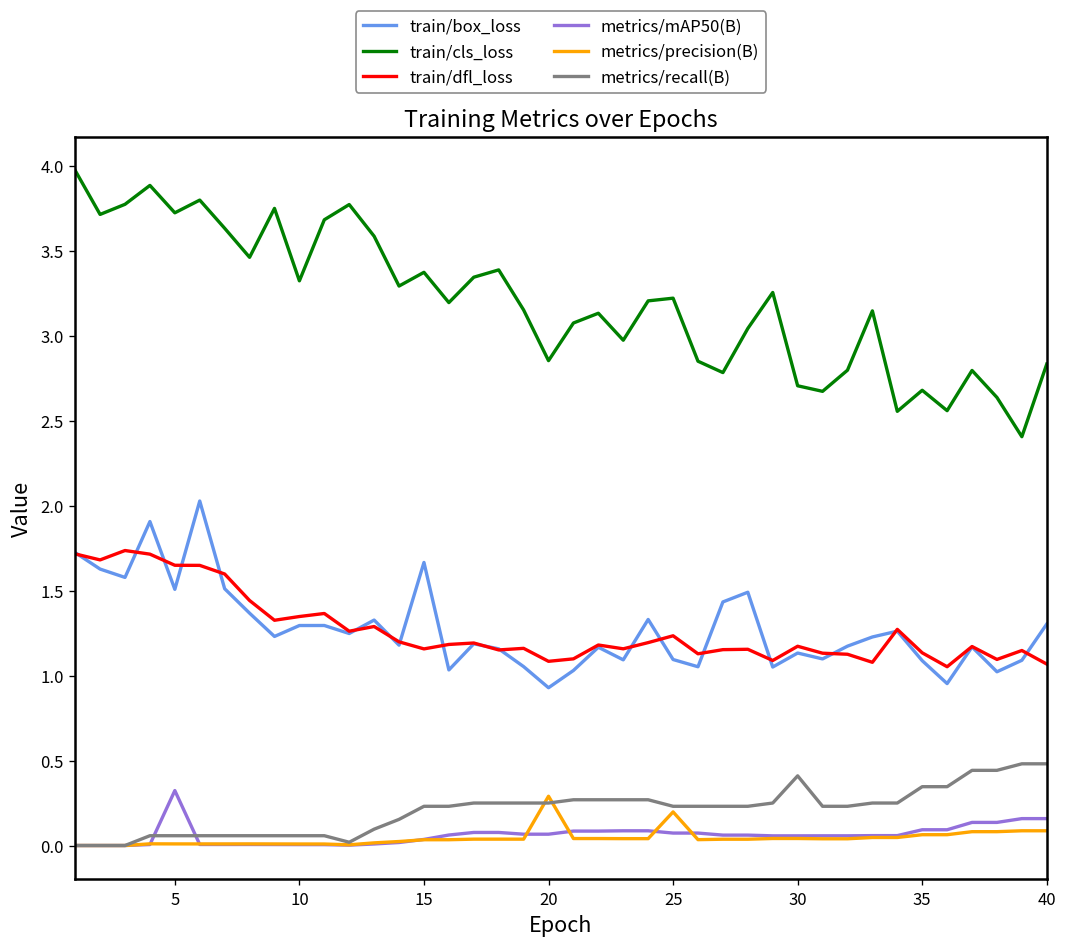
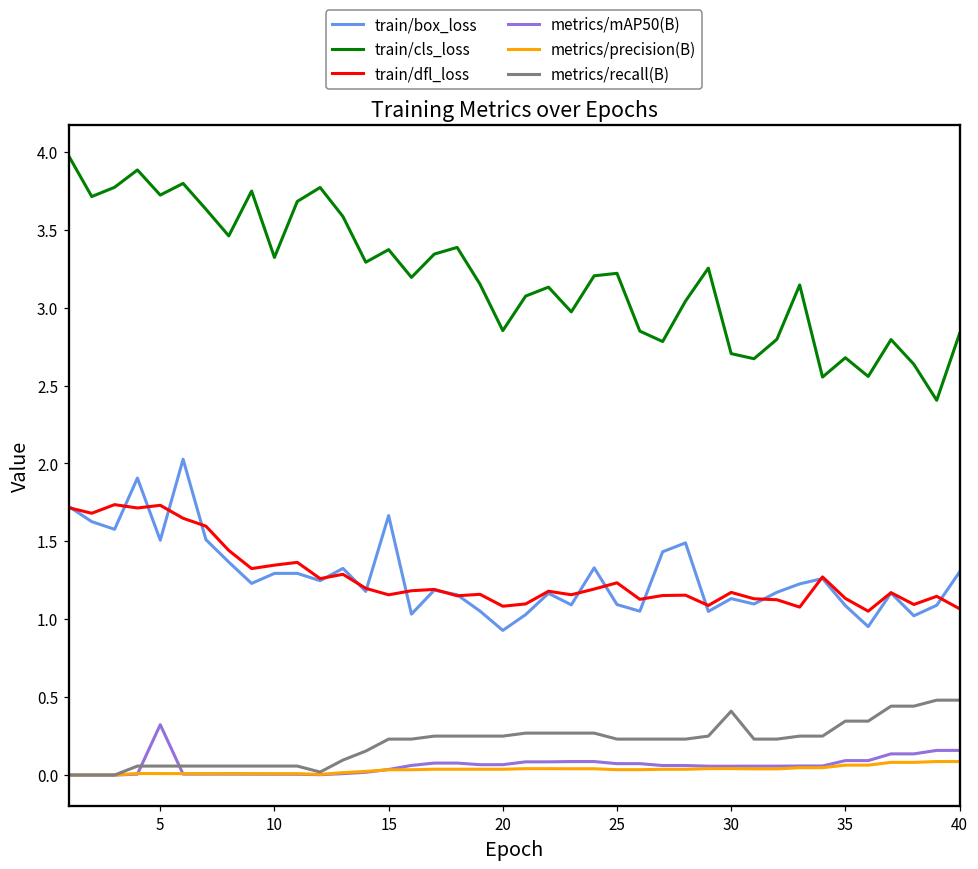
  {
    "train/box_loss": {
      "5": 1.51,
      "10": 1.29,
      "15": 1.67,
      "20": 0.93,
      "25": 1.09,
      "30": 1.13,
      "35": 1.09,
      "40": 1.30
    },
    "train/cls_loss": {
      "5": 3.72,
      "10": 3.32,
      "15": 3.37,
      "20": 2.85,
      "25": 3.22,
      "30": 2.71,
      "35": 2.68,
      "40": 2.83
    },
    "train/dfl_loss": {
-     "5": 1.65,
+     "5": 1.73,
      "10": 1.35,
      "15": 1.16,
      "20": 1.08,
      "25": 1.23,
      "30": 1.17,
      "35": 1.13,
      "40": 1.07
    },
    "metrics/mAP50(B)": {
      "5": 0.32,
      "20": 0.07,
      "25": 0.07,
      "35": 0.09,
      "40": 0.16
    },
    "metrics/precision(B)": {
      "5": 0.01,
-     "20": 0.29,
-     "25": 0.20,
+     "20": 0.04,
+     "25": 0.03,
      "35": 0.06,
      "40": 0.09
    },
    "metrics/recall(B)": {
      "5": 0.06,
      "10": 0.06,
      "15": 0.23,
      "20": 0.25,
      "25": 0.23,
      "30": 0.41,
      "35": 0.35,
      "40": 0.48
    }
  }
